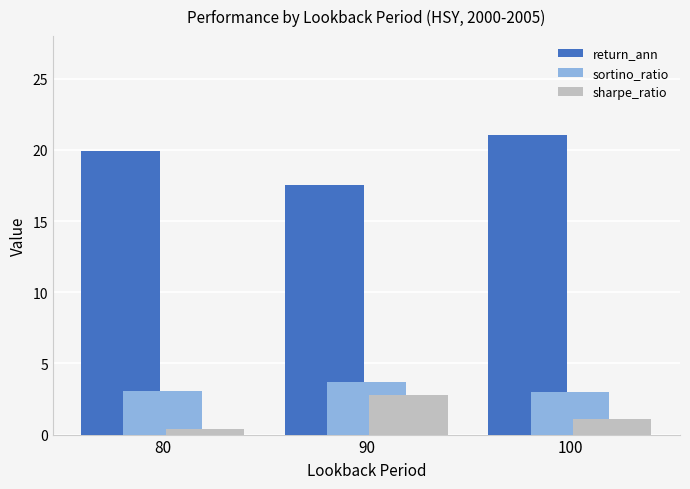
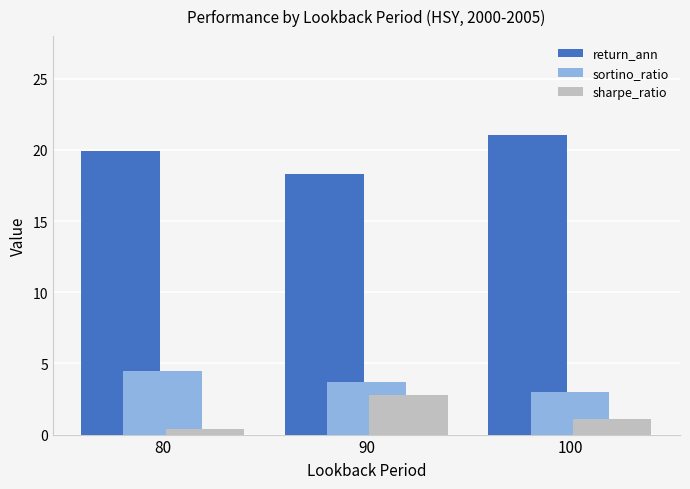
  {
    "return_ann": {
      "80": 20.0,
-     "90": 17.6,
+     "90": 18.3,
      "100": 21.1
    },
    "sortino_ratio": {
-     "80": 3.1,
+     "80": 4.5,
      "90": 3.7,
      "100": 3.0
    },
    "sharpe_ratio": {
      "80": 0.4,
      "90": 2.8,
      "100": 1.1
    }
  }
